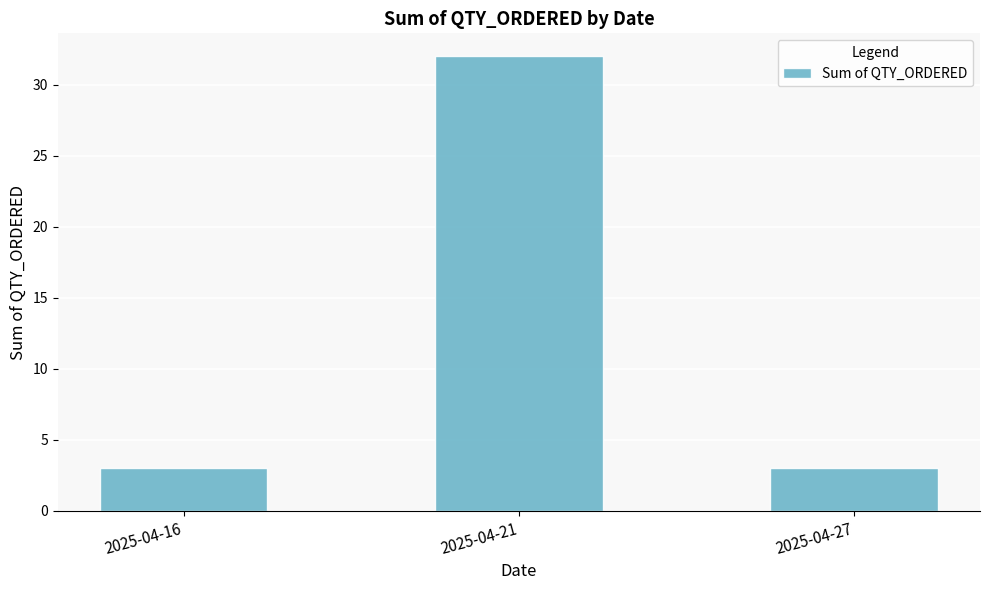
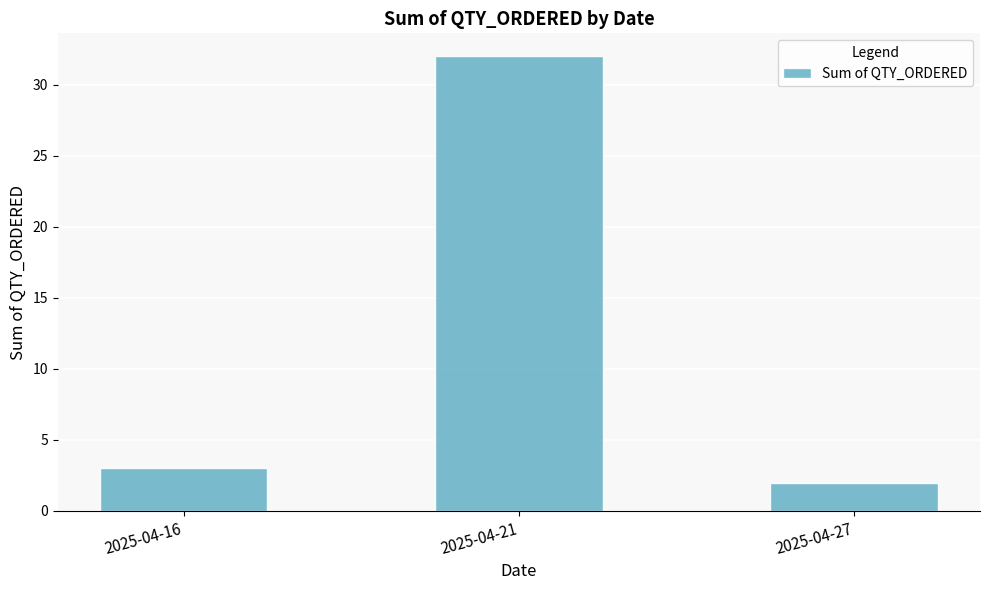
  {
    "2025-04-16": 3,
    "2025-04-21": 32,
-   "2025-04-27": 3
+   "2025-04-27": 2
  }
